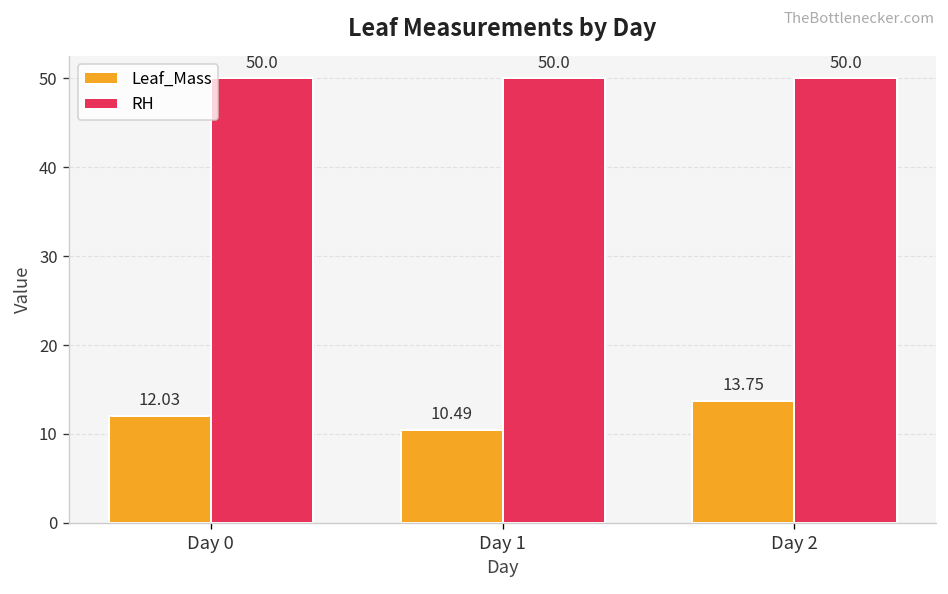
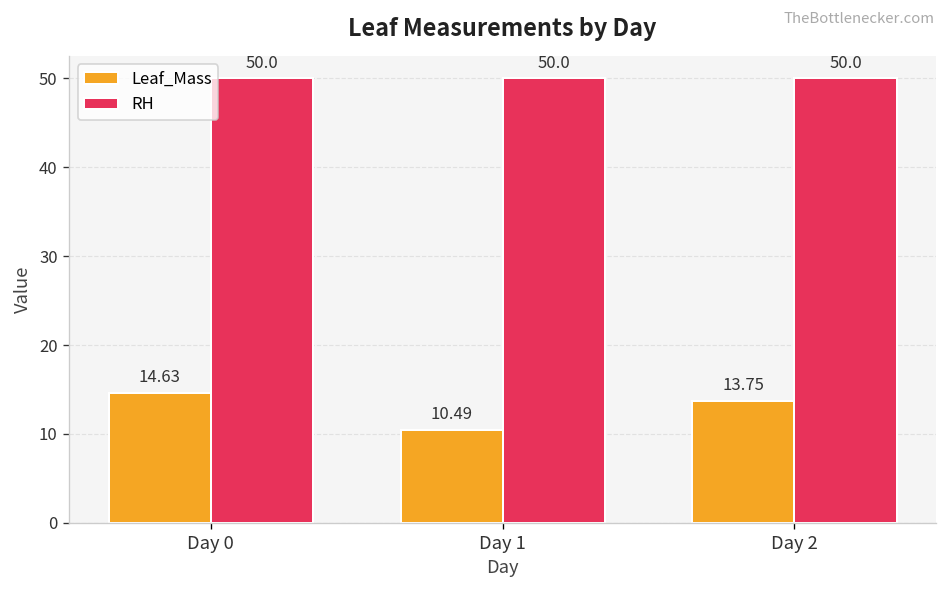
  {
    "Leaf_Mass": {
-     "Day 0": 12.03,
+     "Day 0": 14.63,
      "Day 1": 10.49,
      "Day 2": 13.75
    },
    "RH": {
      "Day 0": 50.0,
      "Day 1": 50.0,
      "Day 2": 50.0
    }
  }
